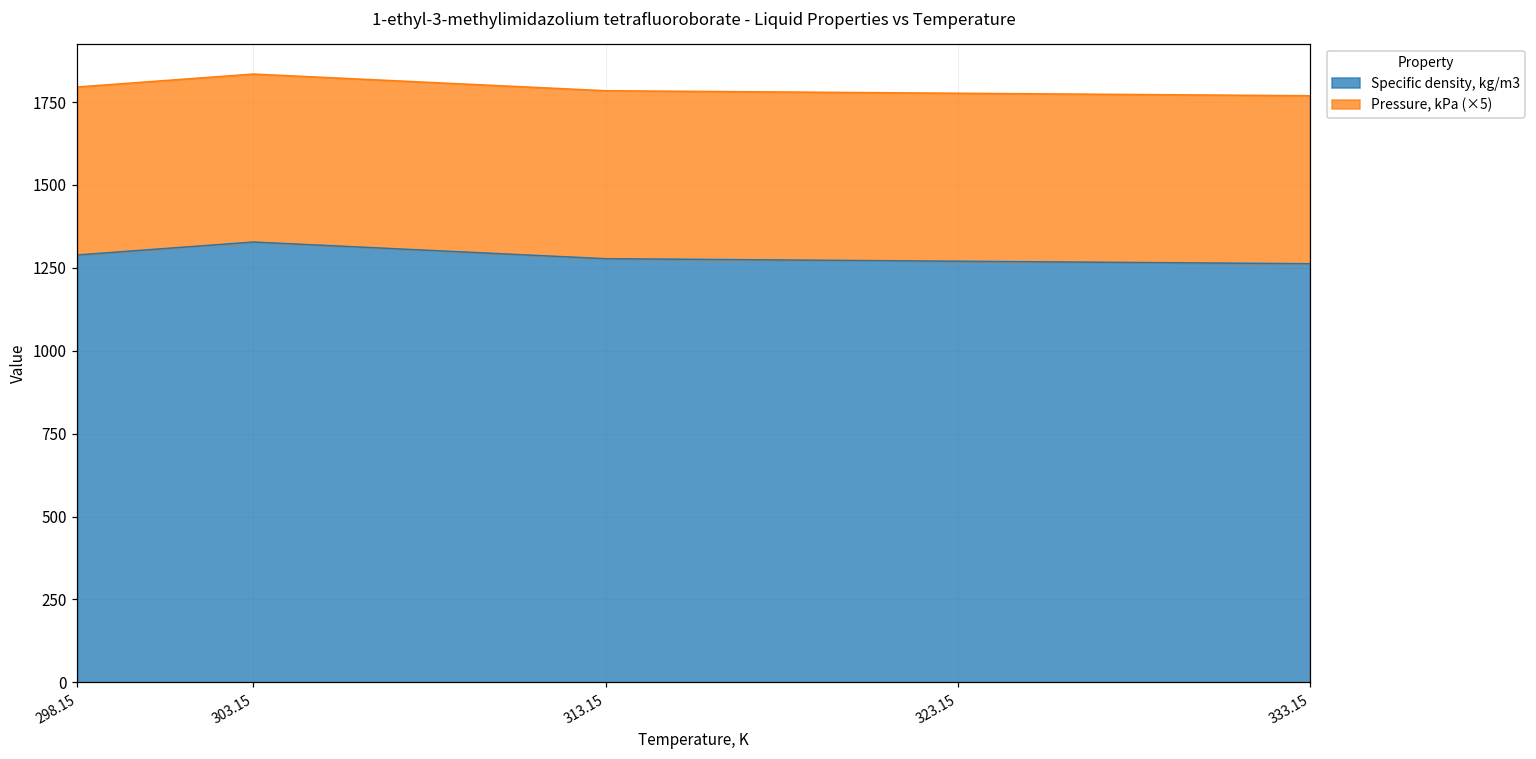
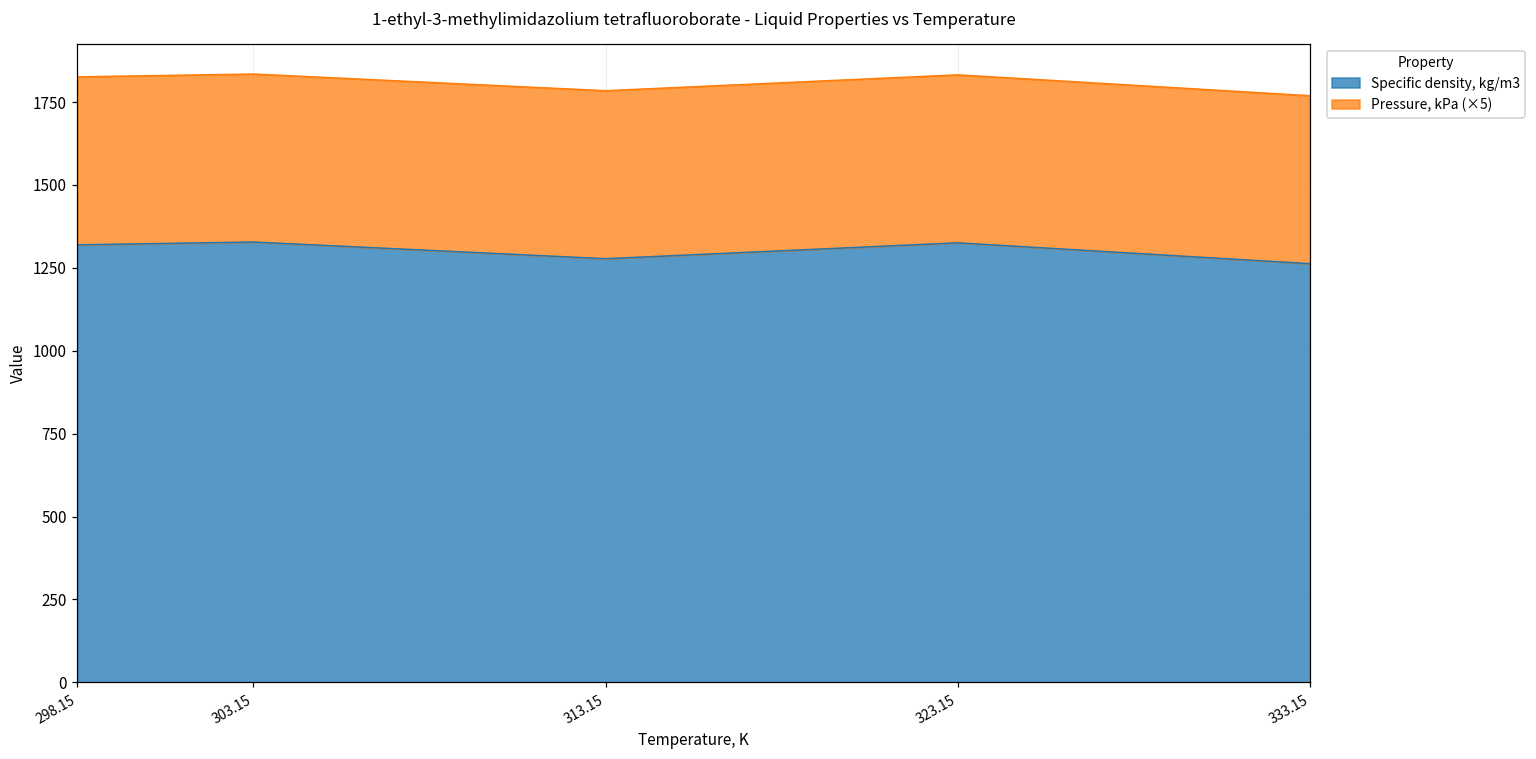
  {
    "Specific density, kg/m3": {
-     "298.15": 1290,
+     "298.15": 1320,
      "303.15": 1330,
      "313.15": 1280,
-     "323.15": 1270,
+     "323.15": 1330,
      "333.15": 1260
    },
    "Pressure, kPa (×5)": {
      "298.15": 510,
      "303.15": 510,
      "313.15": 510,
      "323.15": 510,
      "333.15": 510
    }
  }
